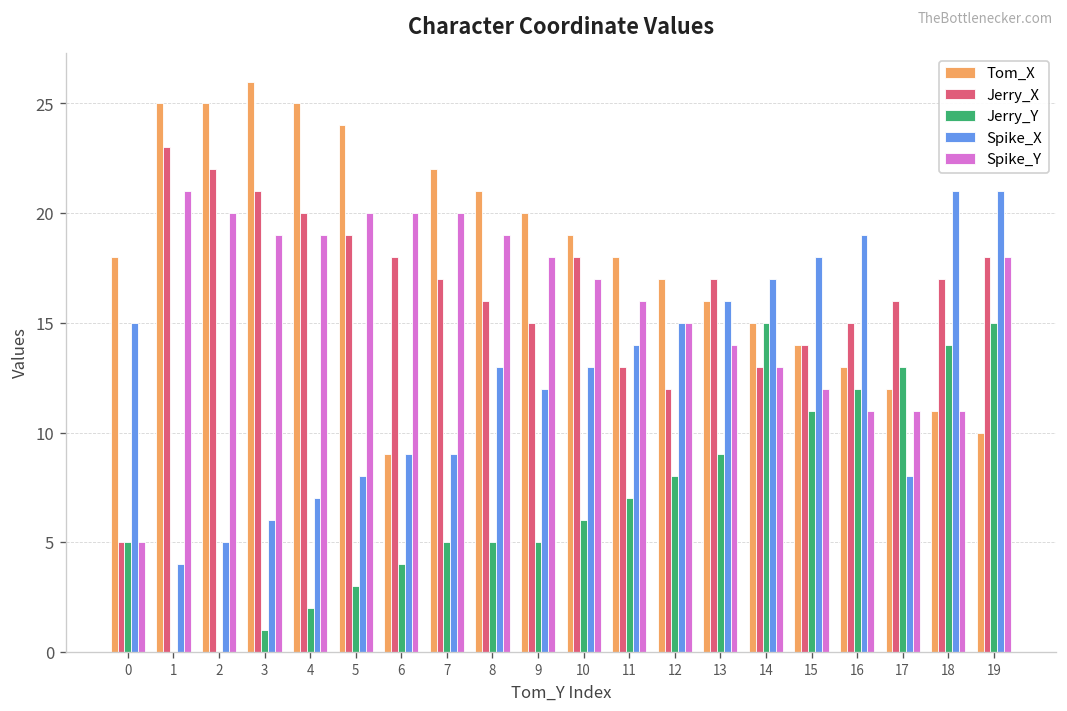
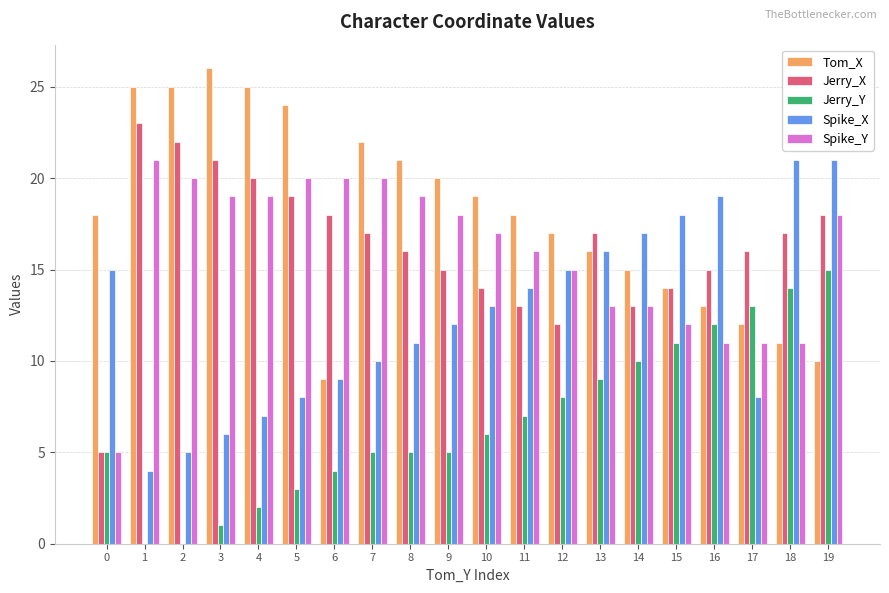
  {
    "Tom_X": {
      "0": 18,
      "1": 25,
      "2": 25,
      "3": 26,
      "4": 25,
      "5": 24,
      "6": 9,
      "7": 22,
      "8": 21,
      "9": 20,
      "10": 19,
      "11": 18,
      "12": 17,
      "13": 16,
      "14": 15,
      "15": 14,
      "16": 13,
      "17": 12,
      "18": 11,
      "19": 10
    },
    "Jerry_X": {
      "0": 5,
      "1": 23,
      "2": 22,
      "3": 21,
      "4": 20,
      "5": 19,
      "6": 18,
      "7": 17,
      "8": 16,
      "9": 15,
-     "10": 18,
+     "10": 14,
      "11": 13,
      "12": 12,
      "13": 17,
      "14": 13,
      "15": 14,
      "16": 15,
      "17": 16,
      "18": 17,
      "19": 18
    },
    "Jerry_Y": {
      "0": 5,
      "1": 0,
      "2": 0,
      "3": 1,
      "4": 2,
      "5": 3,
      "6": 4,
      "7": 5,
      "8": 5,
      "9": 5,
      "10": 6,
      "11": 7,
      "12": 8,
      "13": 9,
-     "14": 15,
+     "14": 10,
      "15": 11,
      "16": 12,
      "17": 13,
      "18": 14,
      "19": 15
    },
    "Spike_X": {
      "0": 15,
      "1": 4,
      "2": 5,
      "3": 6,
      "4": 7,
      "5": 8,
      "6": 9,
-     "7": 9,
-     "8": 13,
+     "7": 10,
+     "8": 11,
      "9": 12,
      "10": 13,
      "11": 14,
      "12": 15,
      "13": 16,
      "14": 17,
      "15": 18,
      "16": 19,
      "17": 8,
      "18": 21,
      "19": 21
    },
    "Spike_Y": {
      "0": 5,
      "1": 21,
      "2": 20,
      "3": 19,
      "4": 19,
      "5": 20,
      "6": 20,
      "7": 20,
      "8": 19,
      "9": 18,
      "10": 17,
      "11": 16,
      "12": 15,
-     "13": 14,
+     "13": 13,
      "14": 13,
      "15": 12,
      "16": 11,
      "17": 11,
      "18": 11,
      "19": 18
    }
  }
